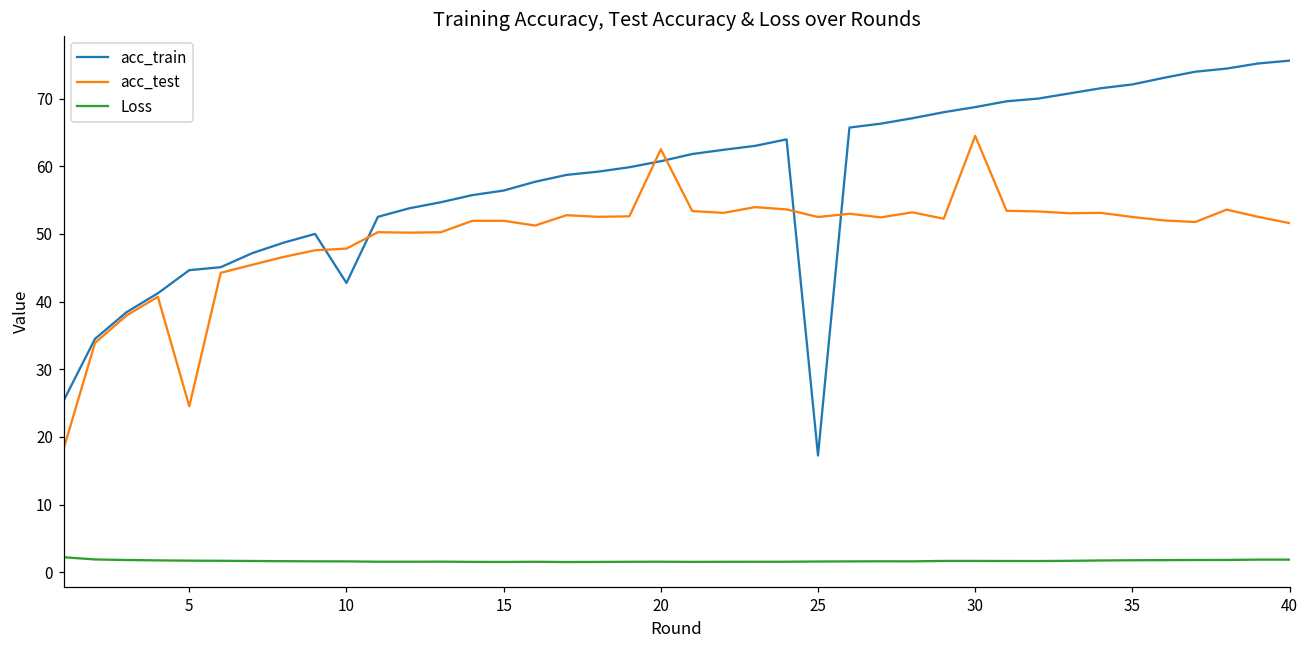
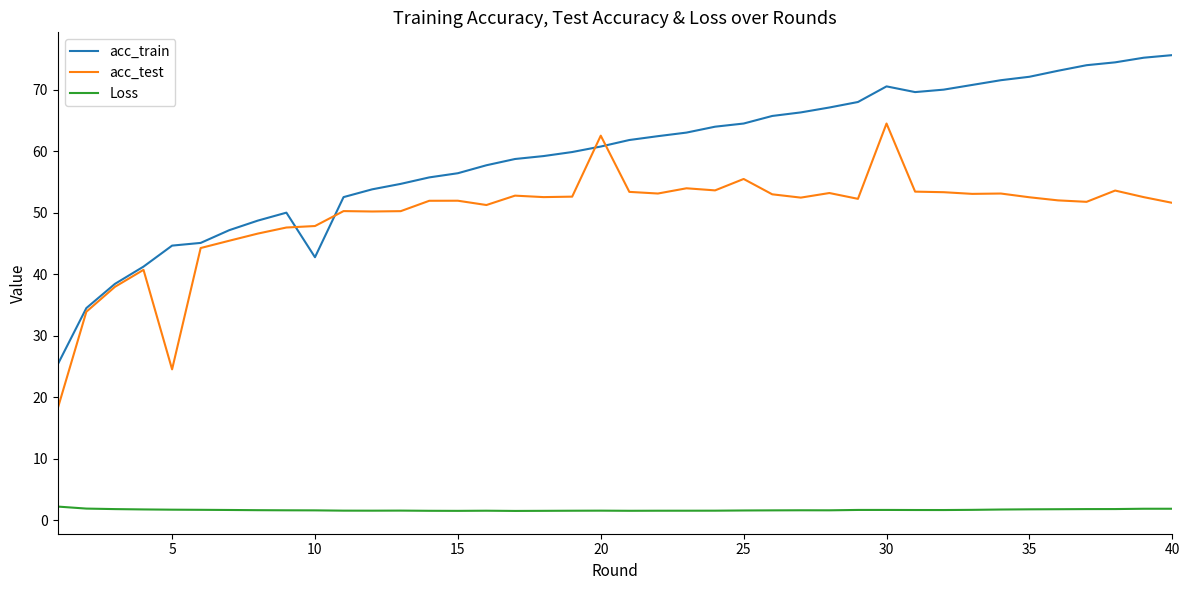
  {
    "acc_train": {
      "5": 45,
      "10": 43,
      "15": 56,
      "20": 61,
-     "25": 17,
-     "30": 69,
+     "25": 64,
+     "30": 71,
      "35": 72,
      "40": 76
    },
    "acc_test": {
      "5": 25,
      "10": 48,
      "15": 52,
      "20": 63,
-     "25": 52,
+     "25": 55,
      "30": 64,
      "35": 53,
      "40": 52
    },
    "Loss": {
      "5": 2,
      "10": 2,
      "15": 2,
      "20": 2,
      "25": 2,
      "30": 2,
      "35": 2,
      "40": 2
    }
  }
